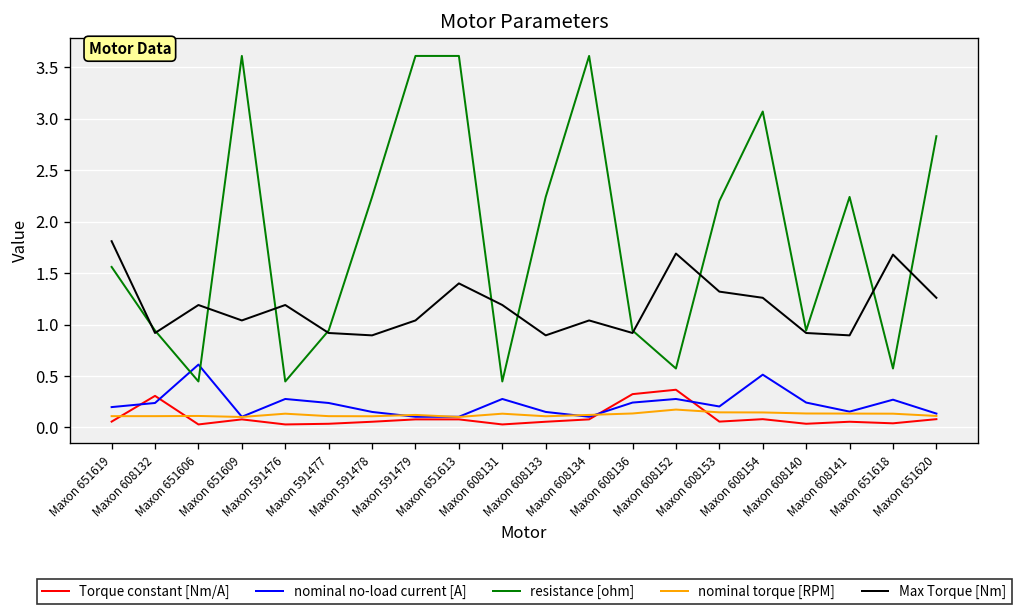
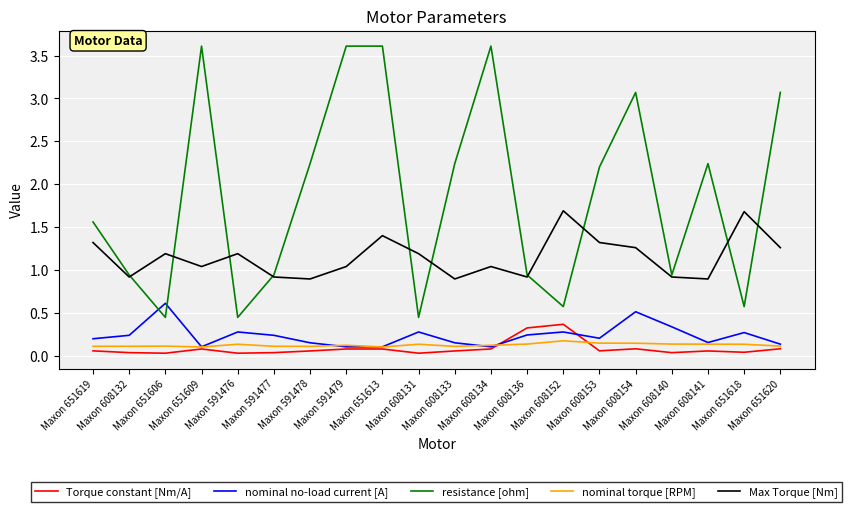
  {
    "Torque constant [Nm/A]": {
      "Maxon 651619": 0.1,
-     "Maxon 608132": 0.3,
+     "Maxon 608132": 0.0,
      "Maxon 651606": 0.0,
      "Maxon 591476": 0.0,
      "Maxon 591477": 0.0,
      "Maxon 591478": 0.1,
      "Maxon 608131": 0.0,
      "Maxon 608133": 0.1,
      "Maxon 608136": 0.3,
      "Maxon 608152": 0.4,
      "Maxon 608153": 0.1,
      "Maxon 608154": 0.1,
      "Maxon 608140": 0.0,
      "Maxon 608141": 0.1,
      "Maxon 651618": 0.0,
      "Maxon 651620": 0.1
    },
    "nominal no-load current [A]": {
      "Maxon 651619": 0.2,
      "Maxon 608132": 0.2,
      "Maxon 651606": 0.6,
      "Maxon 591476": 0.3,
      "Maxon 591477": 0.2,
      "Maxon 591478": 0.2,
      "Maxon 608131": 0.3,
      "Maxon 608133": 0.2,
      "Maxon 608136": 0.2,
      "Maxon 608152": 0.3,
      "Maxon 608153": 0.2,
      "Maxon 608154": 0.5,
-     "Maxon 608140": 0.2,
+     "Maxon 608140": 0.3,
      "Maxon 651618": 0.3
    },
    "resistance [ohm]": {
      "Maxon 651619": 1.6,
      "Maxon 651606": 0.4,
      "Maxon 651609": 3.6,
      "Maxon 591476": 0.4,
      "Maxon 591478": 2.2,
      "Maxon 591479": 3.6,
      "Maxon 651613": 3.6,
      "Maxon 608131": 0.4,
      "Maxon 608133": 2.2,
      "Maxon 608134": 3.6,
      "Maxon 608152": 0.6,
      "Maxon 608153": 2.2,
      "Maxon 608154": 3.1,
      "Maxon 608141": 2.2,
      "Maxon 651618": 0.6,
-     "Maxon 651620": 2.8
+     "Maxon 651620": 3.1
    },
    "nominal torque [RPM]": {
      "Maxon 651619": 0.1,
      "Maxon 608132": 0.1,
      "Maxon 651606": 0.1,
      "Maxon 591476": 0.1,
      "Maxon 591477": 0.1,
      "Maxon 591478": 0.1,
      "Maxon 608131": 0.1,
      "Maxon 608133": 0.1,
      "Maxon 608136": 0.1,
      "Maxon 608152": 0.2,
      "Maxon 608153": 0.1,
      "Maxon 608154": 0.1,
      "Maxon 608140": 0.1,
      "Maxon 651618": 0.1
    },
    "Max Torque [Nm]": {
-     "Maxon 651619": 1.8,
+     "Maxon 651619": 1.3,
      "Maxon 651606": 1.2,
      "Maxon 651609": 1.0,
      "Maxon 591476": 1.2,
      "Maxon 591478": 0.9,
      "Maxon 591479": 1.0,
      "Maxon 651613": 1.4,
      "Maxon 608131": 1.2,
      "Maxon 608133": 0.9,
      "Maxon 608134": 1.0,
      "Maxon 608152": 1.7,
      "Maxon 608153": 1.3,
      "Maxon 608154": 1.3,
      "Maxon 608141": 0.9,
      "Maxon 651618": 1.7,
      "Maxon 651620": 1.3
    }
  }
